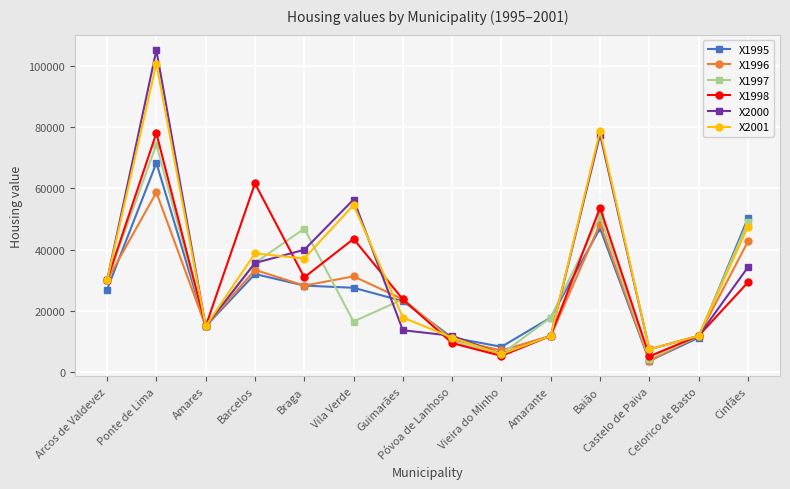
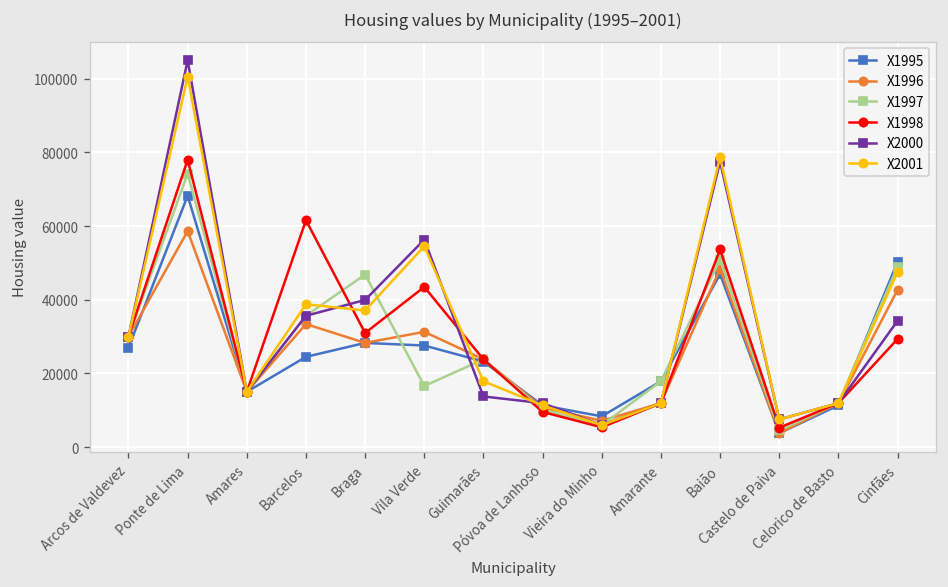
  {
    "X1995": {
      "Arcos de Valdevez": 27000,
      "Ponte de Lima": 68000,
-     "Barcelos": 32000,
+     "Barcelos": 24000,
      "Vila Verde": 28000,
      "Vieira do Minho": 8000,
      "Baião": 47000,
      "Cinfães": 50000
    },
    "X1996": {
      "Ponte de Lima": 59000,
      "Barcelos": 33000,
      "Vila Verde": 31000,
      "Vieira do Minho": 7000,
      "Baião": 48000,
      "Cinfães": 43000
    },
    "X1997": {
      "Ponte de Lima": 74000,
      "Braga": 47000,
      "Vila Verde": 17000,
      "Baião": 51000,
      "Cinfães": 49000
    },
    "X1998": {
      "Ponte de Lima": 78000,
      "Barcelos": 62000,
      "Braga": 31000,
      "Vila Verde": 43000,
      "Baião": 54000,
      "Cinfães": 29000
    },
    "X2000": {
      "Ponte de Lima": 105000,
      "Braga": 40000,
      "Vila Verde": 56000,
      "Guimarães": 14000,
      "Baião": 77000,
      "Cinfães": 34000
    },
    "X2001": {
      "Ponte de Lima": 101000,
      "Barcelos": 39000,
      "Braga": 37000,
      "Vila Verde": 55000,
      "Guimarães": 18000,
      "Baião": 79000,
      "Cinfães": 48000
    }
  }
